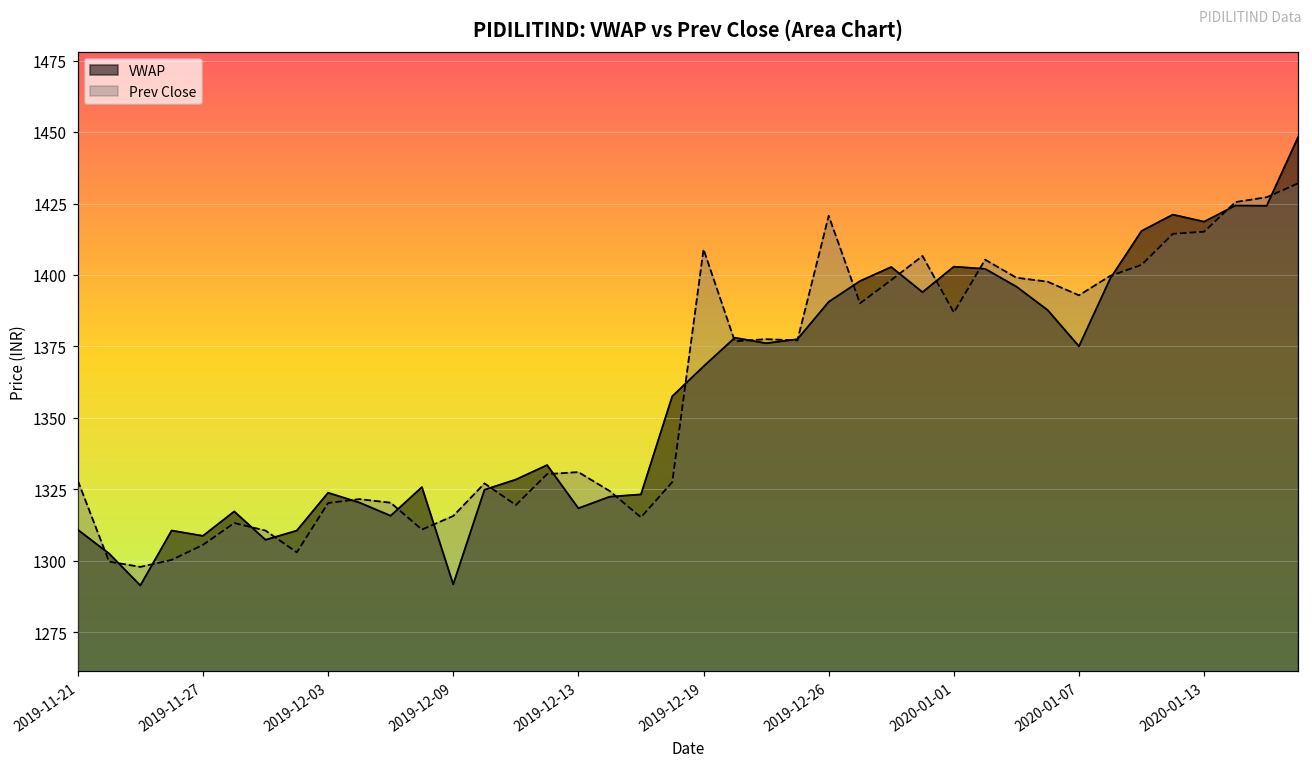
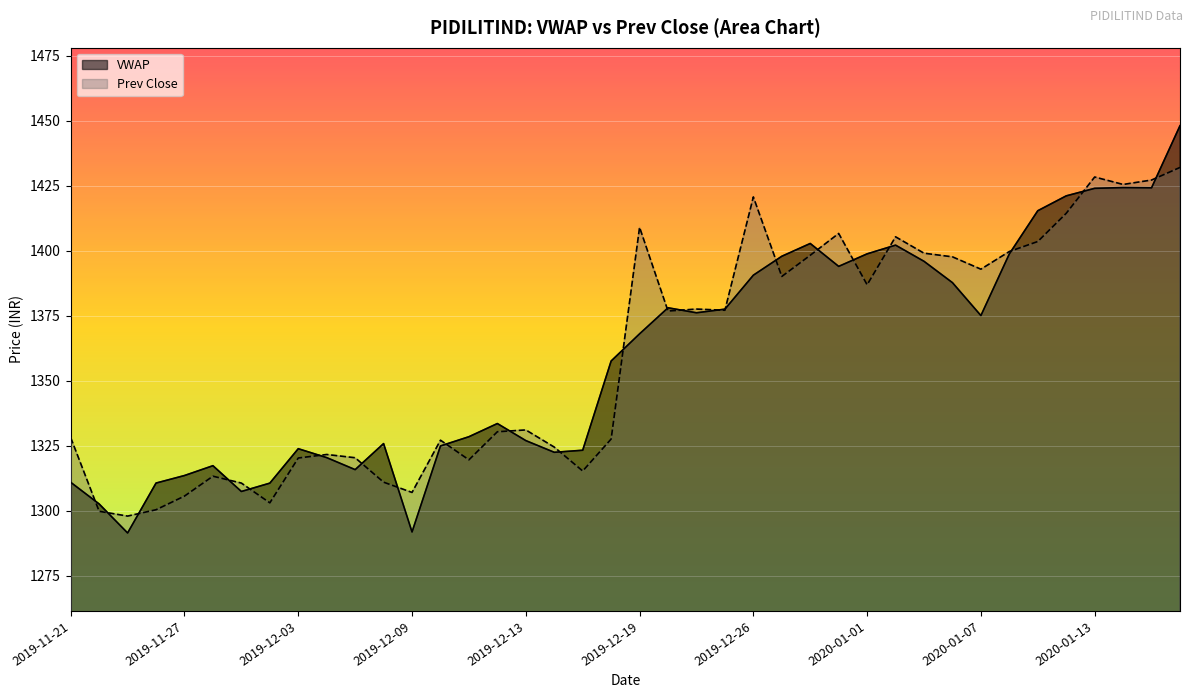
  {
    "VWAP": {
      "2019-11-21": 1311,
-     "2019-11-27": 1309,
+     "2019-11-27": 1314,
      "2019-12-03": 1324,
      "2019-12-09": 1292,
-     "2019-12-13": 1318,
+     "2019-12-13": 1327,
      "2019-12-19": 1368,
      "2019-12-26": 1391,
-     "2020-01-01": 1403,
+     "2020-01-01": 1399,
      "2020-01-07": 1375,
-     "2020-01-13": 1419
+     "2020-01-13": 1424
    },
    "Prev Close": {
      "2019-11-21": 1328,
      "2019-11-27": 1306,
      "2019-12-03": 1320,
-     "2019-12-09": 1316,
+     "2019-12-09": 1307,
      "2019-12-13": 1331,
      "2019-12-19": 1409,
      "2019-12-26": 1421,
      "2020-01-01": 1387,
      "2020-01-07": 1393,
-     "2020-01-13": 1415
+     "2020-01-13": 1428
    }
  }
